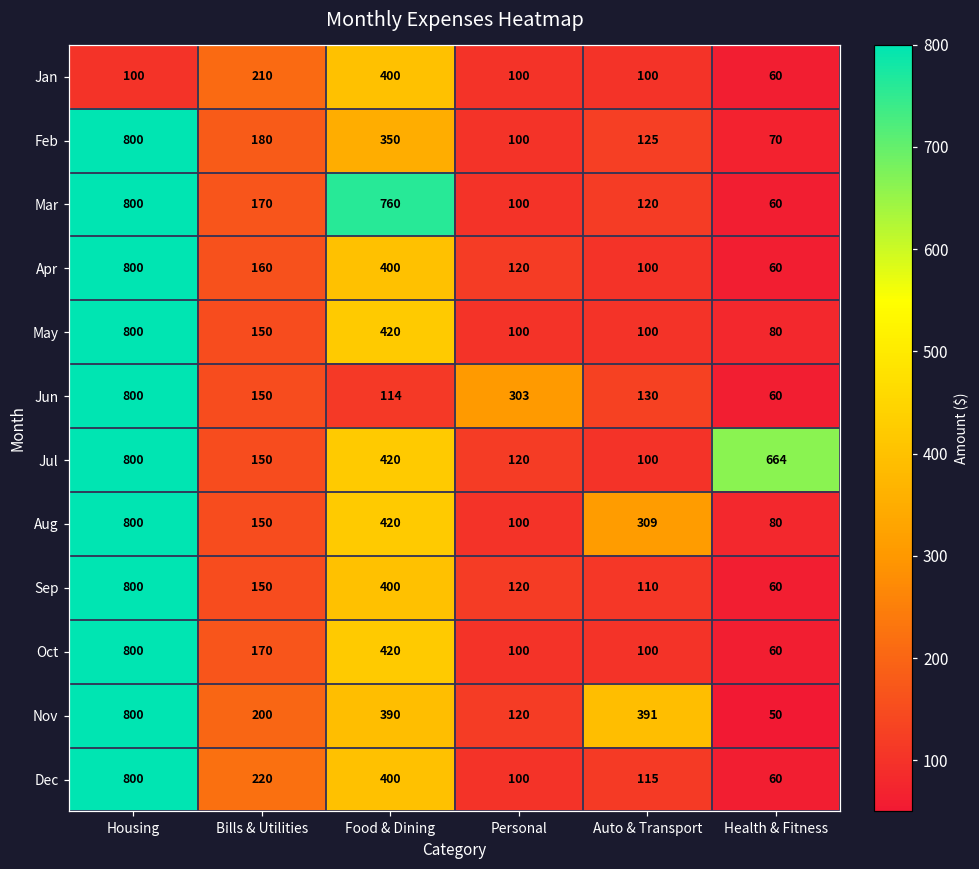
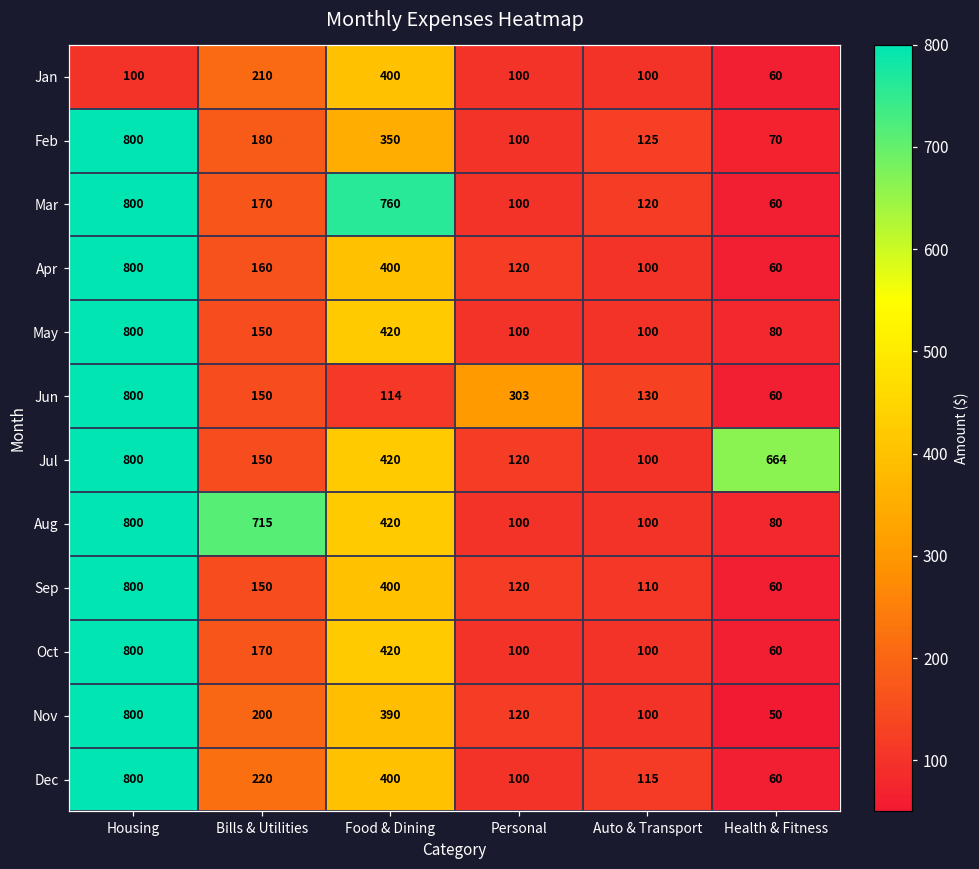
  {
    "Jan": {
      "Housing": 100,
      "Bills & Utilities": 210,
      "Food & Dining": 400,
      "Personal": 100,
      "Auto & Transport": 100,
      "Health & Fitness": 60
    },
    "Feb": {
      "Housing": 800,
      "Bills & Utilities": 180,
      "Food & Dining": 350,
      "Personal": 100,
      "Auto & Transport": 125,
      "Health & Fitness": 70
    },
    "Mar": {
      "Housing": 800,
      "Bills & Utilities": 170,
      "Food & Dining": 760,
      "Personal": 100,
      "Auto & Transport": 120,
      "Health & Fitness": 60
    },
    "Apr": {
      "Housing": 800,
      "Bills & Utilities": 160,
      "Food & Dining": 400,
      "Personal": 120,
      "Auto & Transport": 100,
      "Health & Fitness": 60
    },
    "May": {
      "Housing": 800,
      "Bills & Utilities": 150,
      "Food & Dining": 420,
      "Personal": 100,
      "Auto & Transport": 100,
      "Health & Fitness": 80
    },
    "Jun": {
      "Housing": 800,
      "Bills & Utilities": 150,
      "Food & Dining": 114,
      "Personal": 303,
      "Auto & Transport": 130,
      "Health & Fitness": 60
    },
    "Jul": {
      "Housing": 800,
      "Bills & Utilities": 150,
      "Food & Dining": 420,
      "Personal": 120,
      "Auto & Transport": 100,
      "Health & Fitness": 664
    },
    "Aug": {
      "Housing": 800,
-     "Bills & Utilities": 150,
+     "Bills & Utilities": 715,
      "Food & Dining": 420,
      "Personal": 100,
-     "Auto & Transport": 309,
+     "Auto & Transport": 100,
      "Health & Fitness": 80
    },
    "Sep": {
      "Housing": 800,
      "Bills & Utilities": 150,
      "Food & Dining": 400,
      "Personal": 120,
      "Auto & Transport": 110,
      "Health & Fitness": 60
    },
    "Oct": {
      "Housing": 800,
      "Bills & Utilities": 170,
      "Food & Dining": 420,
      "Personal": 100,
      "Auto & Transport": 100,
      "Health & Fitness": 60
    },
    "Nov": {
      "Housing": 800,
      "Bills & Utilities": 200,
      "Food & Dining": 390,
      "Personal": 120,
-     "Auto & Transport": 391,
+     "Auto & Transport": 100,
      "Health & Fitness": 50
    },
    "Dec": {
      "Housing": 800,
      "Bills & Utilities": 220,
      "Food & Dining": 400,
      "Personal": 100,
      "Auto & Transport": 115,
      "Health & Fitness": 60
    }
  }
